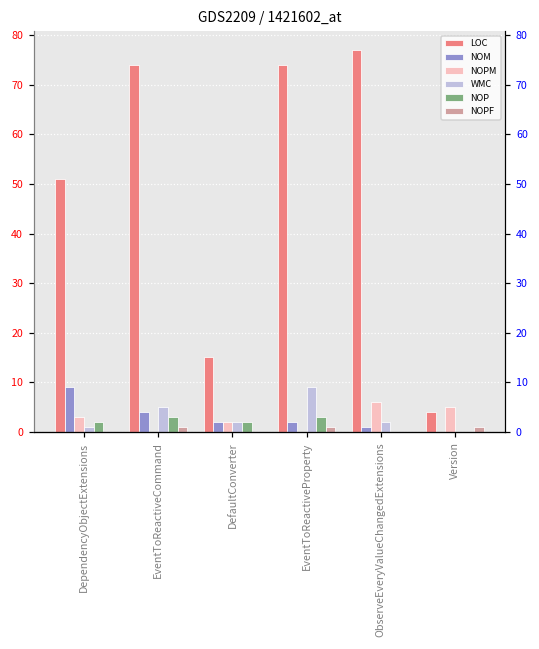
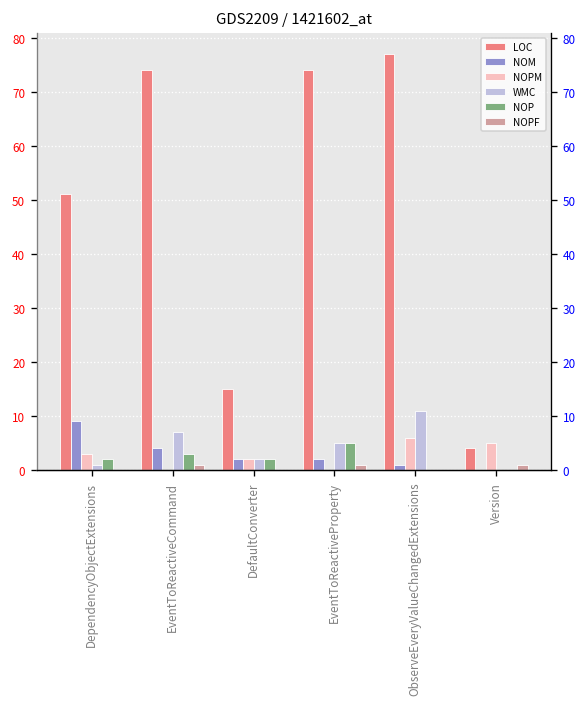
  {
    "NOM": {
      "DependencyObjectExtensions": 9,
      "EventToReactiveCommand": 4,
      "DefaultConverter": 2,
      "EventToReactiveProperty": 2,
      "ObserveEveryValueChangedExtensions": 1,
      "Version": 0
    },
    "NOPM": {
      "DependencyObjectExtensions": 3,
      "EventToReactiveCommand": 0,
      "DefaultConverter": 2,
      "EventToReactiveProperty": 0,
      "ObserveEveryValueChangedExtensions": 6,
      "Version": 5
    },
    "WMC": {
      "DependencyObjectExtensions": 1,
-     "EventToReactiveCommand": 5,
+     "EventToReactiveCommand": 7,
      "DefaultConverter": 2,
-     "EventToReactiveProperty": 9,
-     "ObserveEveryValueChangedExtensions": 2,
+     "EventToReactiveProperty": 5,
+     "ObserveEveryValueChangedExtensions": 11,
      "Version": 0
    },
    "NOP": {
      "DependencyObjectExtensions": 2,
      "EventToReactiveCommand": 3,
      "DefaultConverter": 2,
-     "EventToReactiveProperty": 3,
+     "EventToReactiveProperty": 5,
      "ObserveEveryValueChangedExtensions": 0,
      "Version": 0
    }
  }
